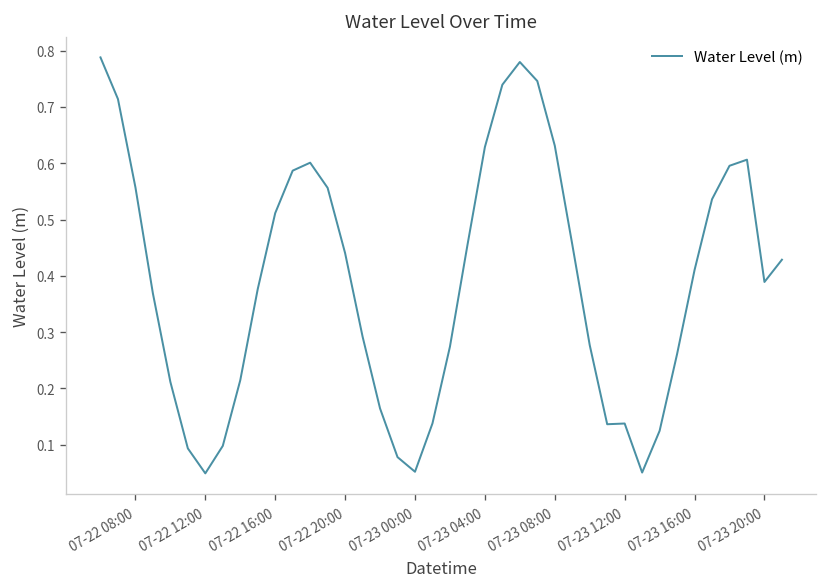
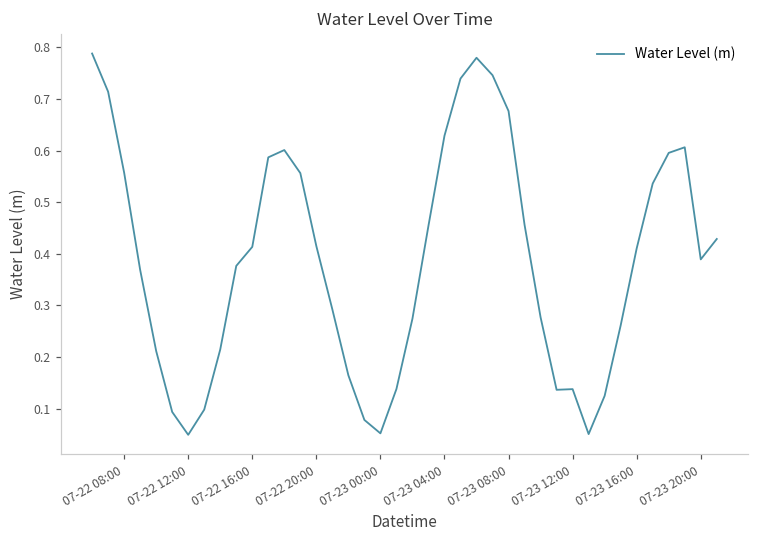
  {
    "07-22 08:00": 0.56,
    "07-22 12:00": 0.05,
-   "07-22 16:00": 0.51,
-   "07-22 20:00": 0.44,
+   "07-22 16:00": 0.41,
+   "07-22 20:00": 0.41,
    "07-23 00:00": 0.05,
    "07-23 04:00": 0.63,
-   "07-23 08:00": 0.63,
+   "07-23 08:00": 0.68,
    "07-23 12:00": 0.14,
    "07-23 16:00": 0.41,
    "07-23 20:00": 0.39
  }
